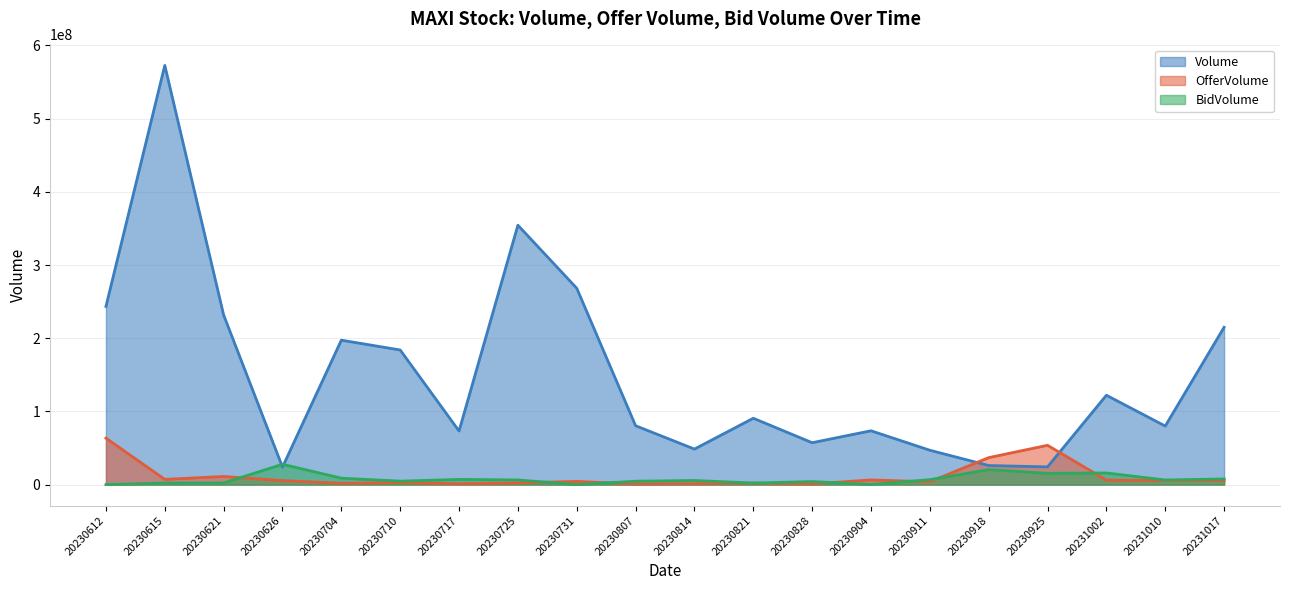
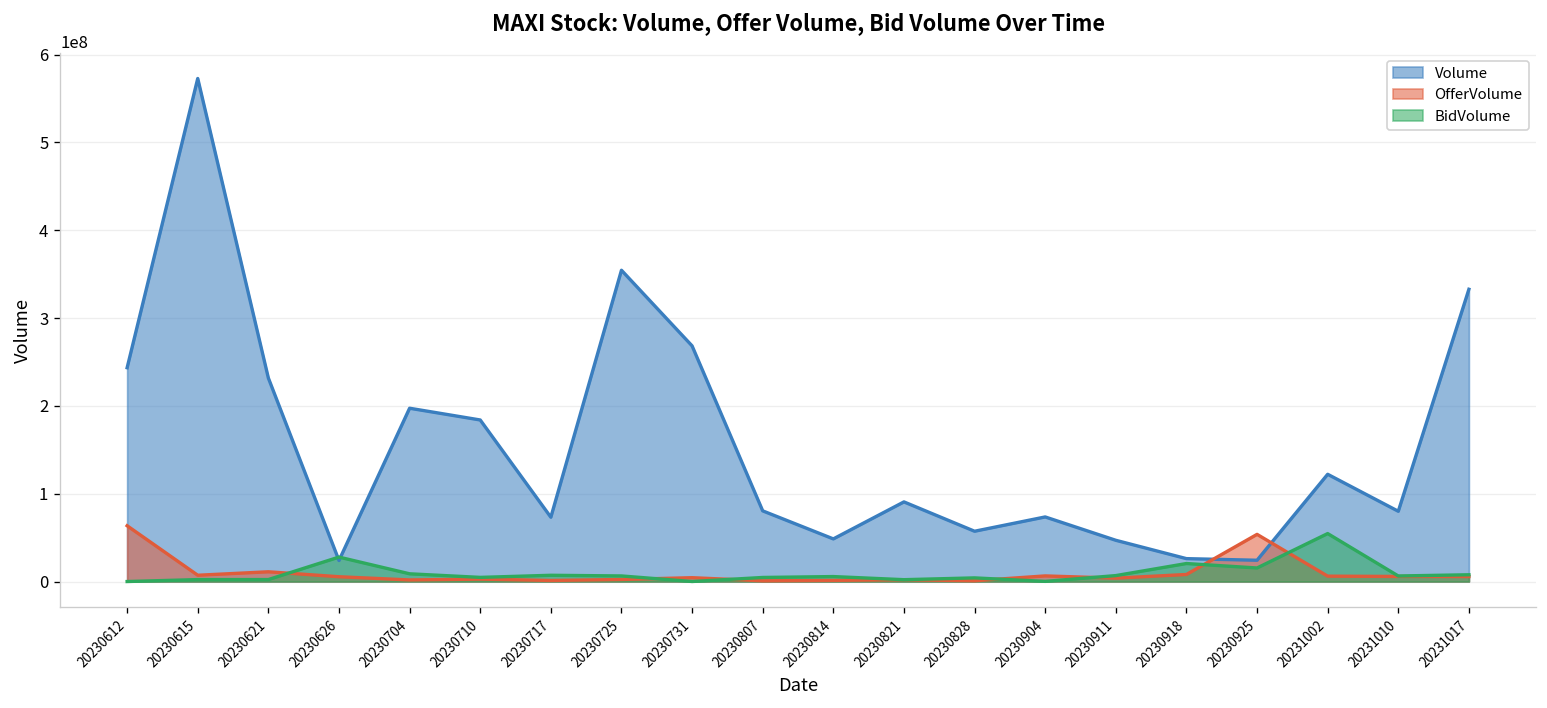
  {
    "Volume": {
      "20230612": 240000000,
      "20230615": 570000000,
      "20230621": 230000000,
      "20230626": 20000000,
      "20230704": 200000000,
      "20230710": 180000000,
      "20230717": 70000000,
      "20230725": 350000000,
      "20230731": 270000000,
      "20230807": 80000000,
      "20230814": 50000000,
      "20230821": 90000000,
      "20230828": 60000000,
      "20230904": 70000000,
      "20230911": 50000000,
      "20230918": 30000000,
      "20230925": 20000000,
      "20231002": 120000000,
      "20231010": 80000000,
-     "20231017": 210000000
+     "20231017": 330000000
    },
    "OfferVolume": {
      "20230612": 60000000,
      "20230615": 10000000,
      "20230621": 10000000,
      "20230626": 10000000,
      "20230704": 0,
      "20230717": 0,
      "20230725": 0,
      "20230731": 0,
      "20230807": 0,
      "20230814": 0,
      "20230904": 10000000,
-     "20230918": 40000000,
+     "20230918": 10000000,
      "20230925": 50000000,
      "20231002": 10000000
    },
    "BidVolume": {
      "20230612": 0,
      "20230615": 0,
      "20230621": 0,
      "20230626": 30000000,
      "20230704": 10000000,
      "20230717": 10000000,
      "20230725": 10000000,
      "20230731": 0,
      "20230807": 0,
      "20230814": 10000000,
      "20230904": 0,
      "20230918": 20000000,
      "20230925": 20000000,
-     "20231002": 20000000
+     "20231002": 50000000
    }
  }
